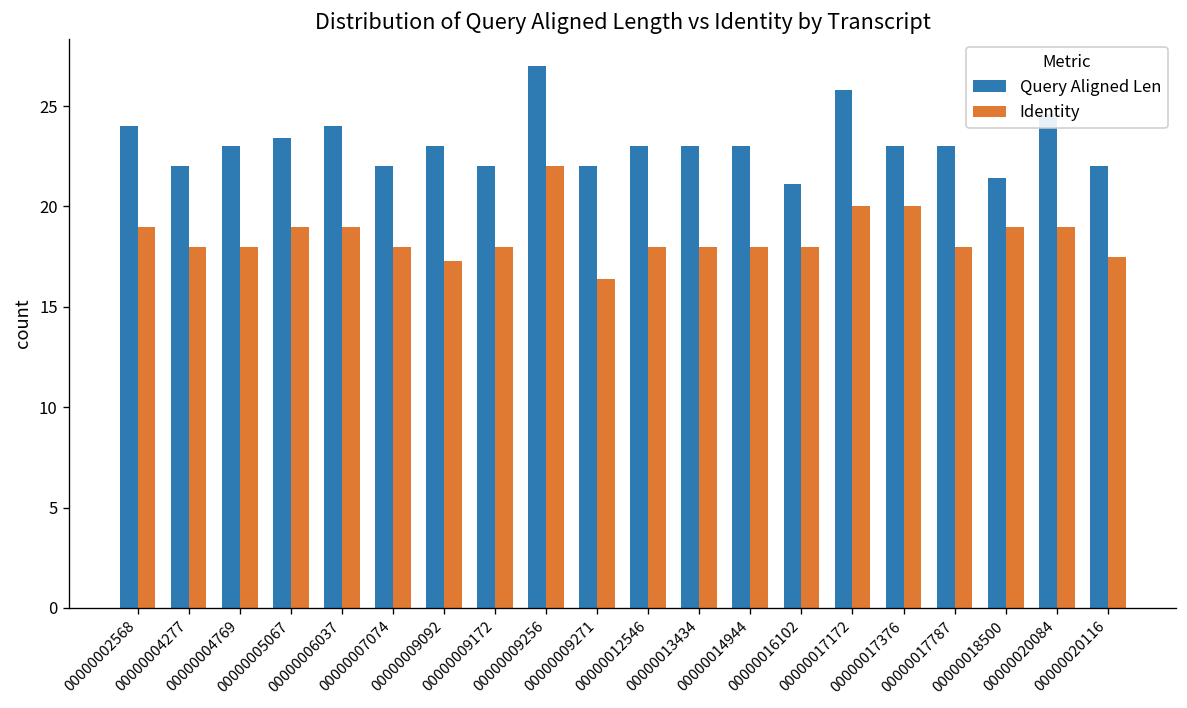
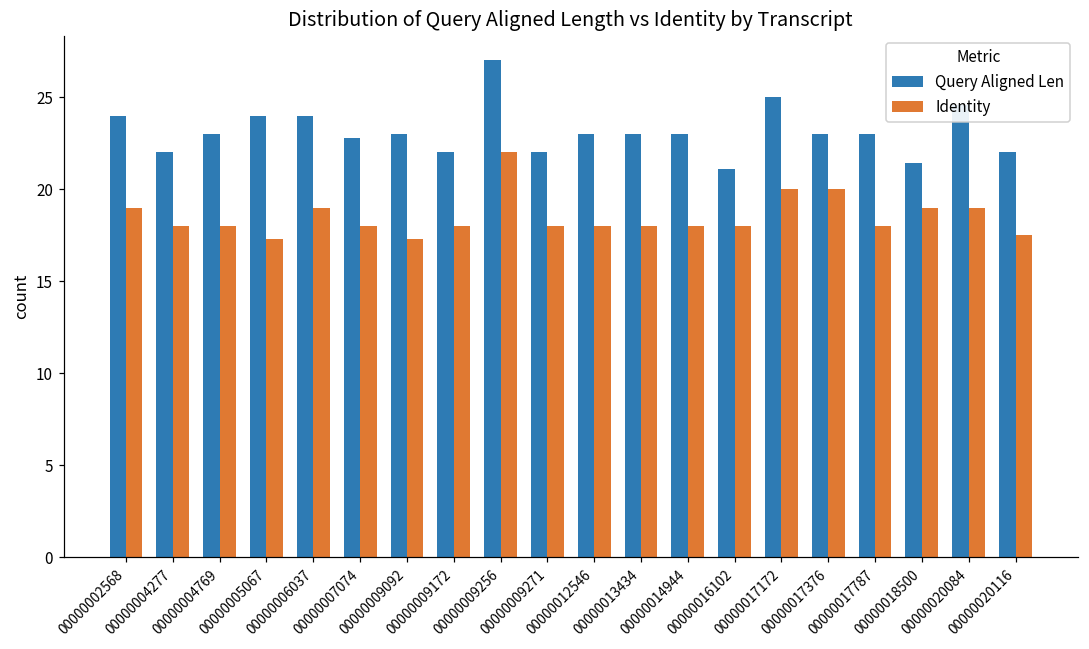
  {
    "Query Aligned Len": {
      "00000002568": 24.0,
      "00000004277": 22.0,
      "00000004769": 23.0,
-     "00000005067": 23.4,
+     "00000005067": 24.0,
      "00000006037": 24.0,
-     "00000007074": 22.0,
+     "00000007074": 22.8,
      "00000009092": 23.0,
      "00000009172": 22.0,
      "00000009256": 27.0,
      "00000009271": 22.0,
      "00000012546": 23.0,
      "00000013434": 23.0,
      "00000014944": 23.0,
      "00000016102": 21.1,
-     "00000017172": 25.8,
+     "00000017172": 25.0,
      "00000017376": 23.0,
      "00000017787": 23.0,
      "00000018500": 21.4,
      "00000020116": 22.0
    },
    "Identity": {
      "00000002568": 19.0,
      "00000004277": 18.0,
      "00000004769": 18.0,
-     "00000005067": 19.0,
+     "00000005067": 17.3,
      "00000006037": 19.0,
      "00000007074": 18.0,
      "00000009092": 17.3,
      "00000009172": 18.0,
      "00000009256": 22.0,
-     "00000009271": 16.4,
+     "00000009271": 18.0,
      "00000012546": 18.0,
      "00000013434": 18.0,
      "00000014944": 18.0,
      "00000016102": 18.0,
      "00000017172": 20.0,
      "00000017376": 20.0,
      "00000017787": 18.0,
      "00000018500": 19.0,
      "00000020084": 19.0,
      "00000020116": 17.5
    }
  }
